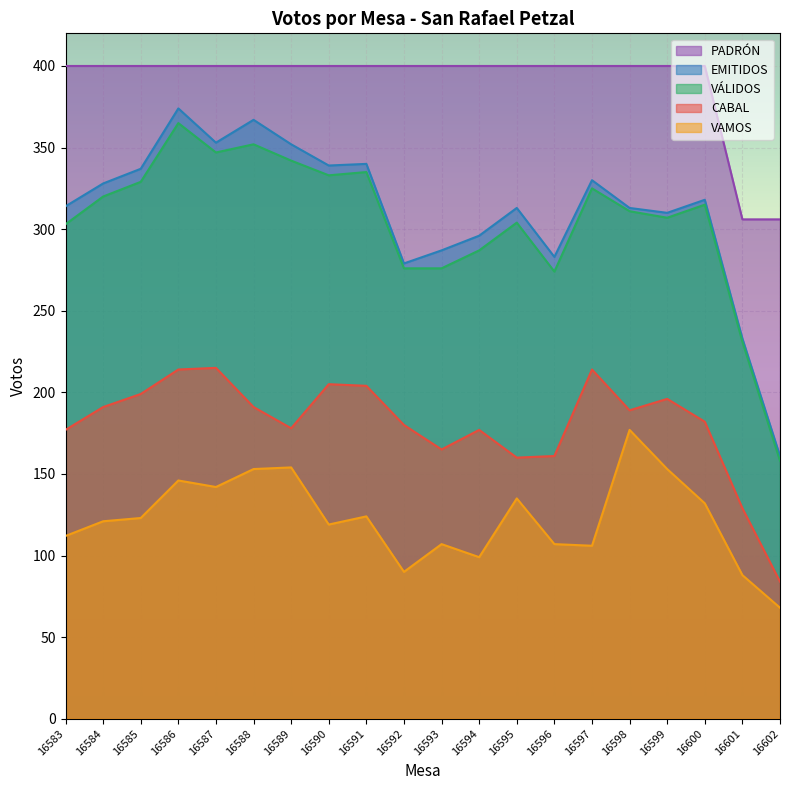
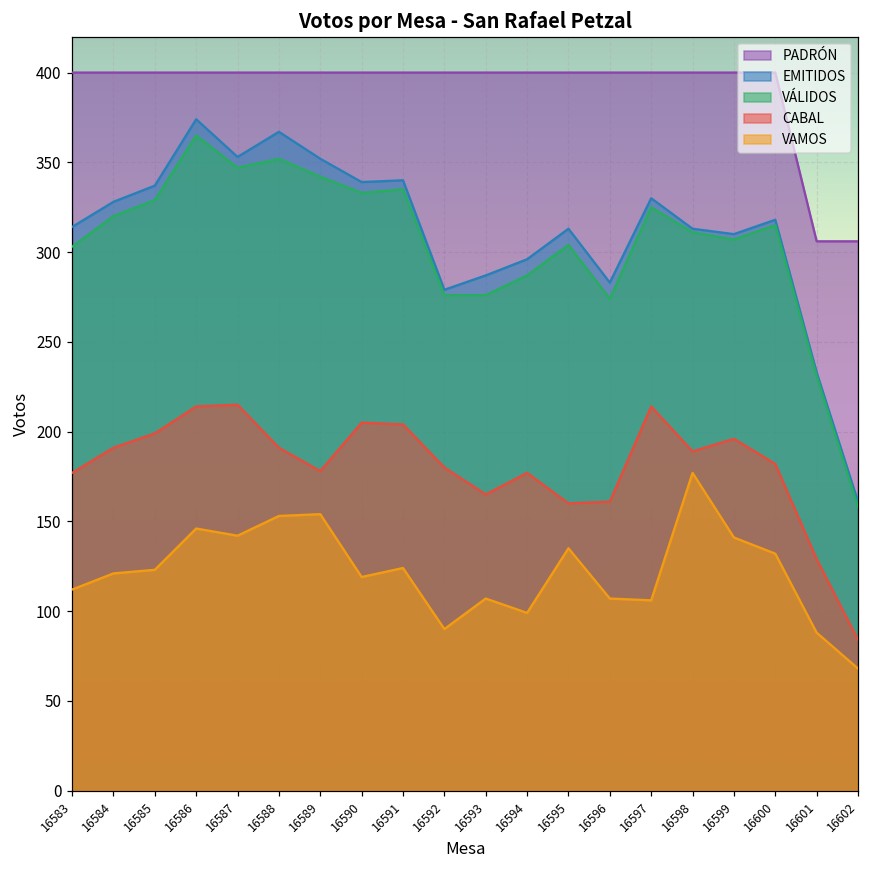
  {
    "PADRÓN": {
      "16583": 400,
      "16584": 400,
      "16585": 400,
      "16586": 400,
      "16587": 400,
      "16588": 400,
      "16589": 400,
      "16590": 400,
      "16591": 400,
      "16592": 400,
      "16593": 400,
      "16594": 400,
      "16595": 400,
      "16596": 400,
      "16597": 400,
      "16598": 400,
      "16599": 400,
      "16601": 306,
      "16602": 306
    },
    "EMITIDOS": {
      "16583": 314,
      "16584": 328,
      "16585": 337,
      "16586": 374,
      "16587": 353,
      "16588": 367,
      "16589": 352,
      "16590": 339,
      "16591": 340,
      "16592": 279,
      "16593": 287,
      "16594": 296,
      "16595": 313,
      "16596": 283,
      "16597": 330,
      "16598": 313,
      "16599": 310,
      "16600": 318,
      "16601": 233,
      "16602": 161
    },
    "VÁLIDOS": {
      "16583": 303,
      "16584": 320,
      "16585": 329,
      "16586": 365,
      "16587": 347,
      "16588": 352,
      "16589": 342,
      "16590": 333,
      "16591": 335,
      "16592": 276,
      "16593": 276,
      "16594": 287,
      "16595": 304,
      "16596": 274,
      "16597": 325,
      "16598": 311,
      "16599": 307,
      "16600": 315,
      "16601": 231,
      "16602": 158
    },
    "CABAL": {
      "16583": 177,
      "16584": 191,
      "16585": 199,
      "16586": 214,
      "16587": 215,
      "16588": 191,
      "16589": 178,
      "16590": 205,
      "16591": 204,
      "16592": 180,
      "16593": 165,
      "16594": 177,
      "16595": 160,
      "16596": 161,
      "16597": 214,
      "16598": 189,
      "16599": 196,
      "16600": 182,
      "16601": 129,
      "16602": 84
    },
    "VAMOS": {
      "16583": 112,
      "16584": 121,
      "16585": 123,
      "16586": 146,
      "16587": 142,
      "16588": 153,
      "16589": 154,
      "16590": 119,
      "16591": 124,
      "16592": 90,
      "16593": 107,
      "16594": 99,
      "16595": 135,
      "16596": 107,
      "16597": 106,
      "16598": 177,
-     "16599": 153,
+     "16599": 141,
      "16600": 132,
      "16601": 88,
      "16602": 68
    }
  }
